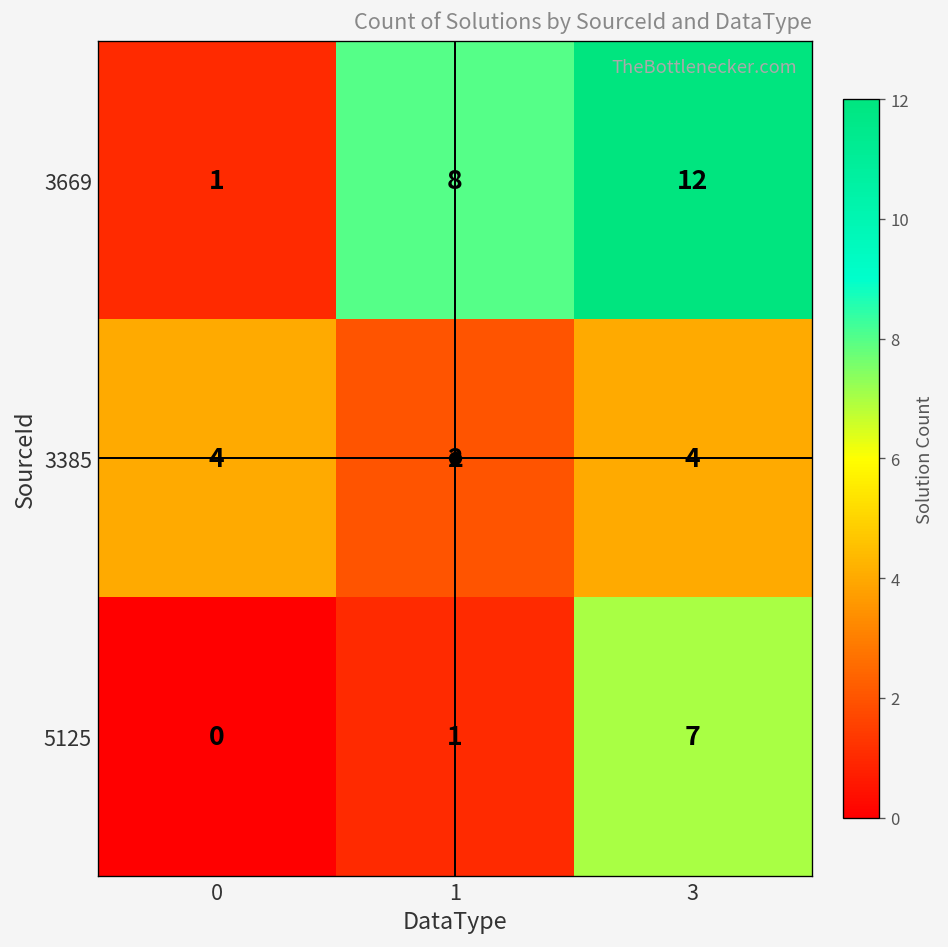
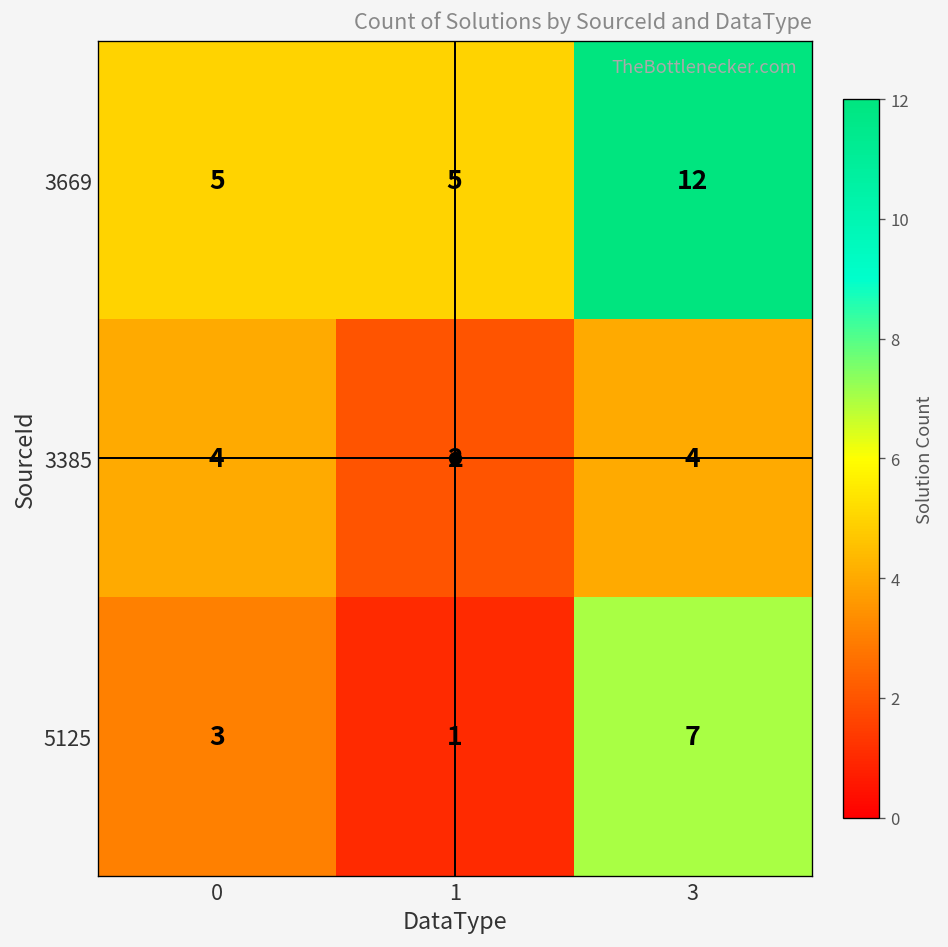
  {
    "3669": {
-     "0": 1,
-     "1": 8
+     "0": 5,
+     "1": 5
    },
    "3385": {
      "0": 4,
      "3": 4
    },
    "5125": {
-     "0": 0,
+     "0": 3,
      "1": 1,
      "3": 7
    }
  }
